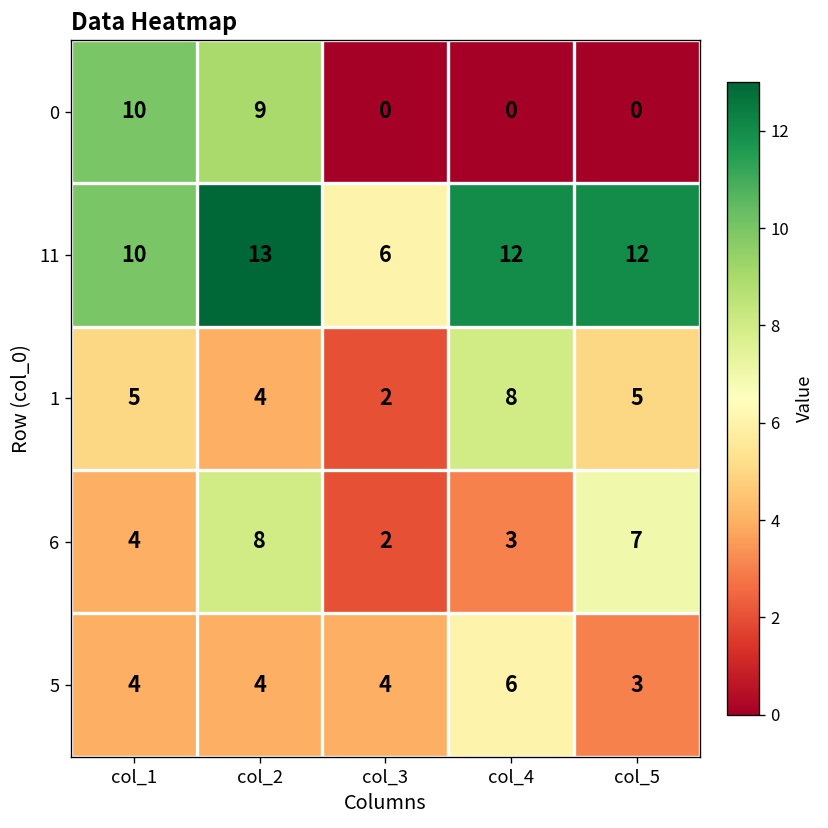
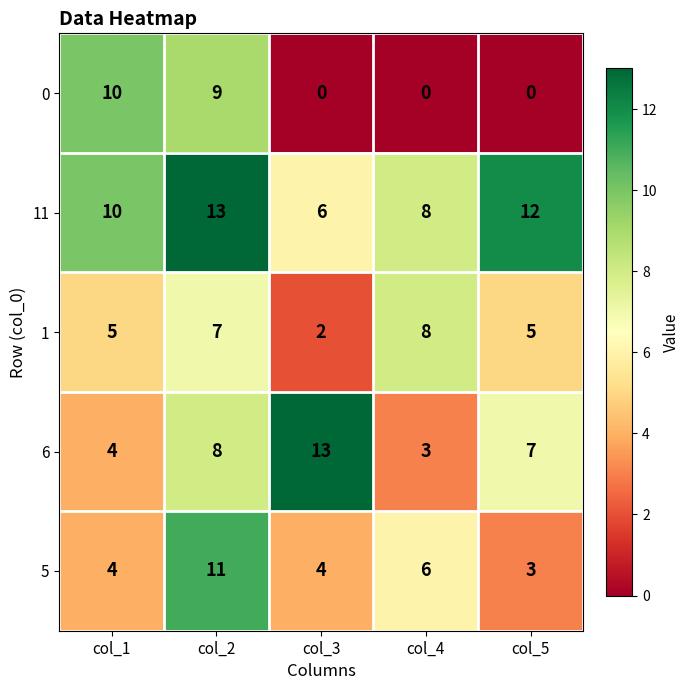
  {
    "0": {
      "col_1": 10,
      "col_2": 9,
      "col_3": 0,
      "col_4": 0,
      "col_5": 0
    },
    "11": {
      "col_1": 10,
      "col_2": 13,
      "col_3": 6,
-     "col_4": 12,
+     "col_4": 8,
      "col_5": 12
    },
    "1": {
      "col_1": 5,
-     "col_2": 4,
+     "col_2": 7,
      "col_3": 2,
      "col_4": 8,
      "col_5": 5
    },
    "6": {
      "col_1": 4,
      "col_2": 8,
-     "col_3": 2,
+     "col_3": 13,
      "col_4": 3,
      "col_5": 7
    },
    "5": {
      "col_1": 4,
-     "col_2": 4,
+     "col_2": 11,
      "col_3": 4,
      "col_4": 6,
      "col_5": 3
    }
  }
